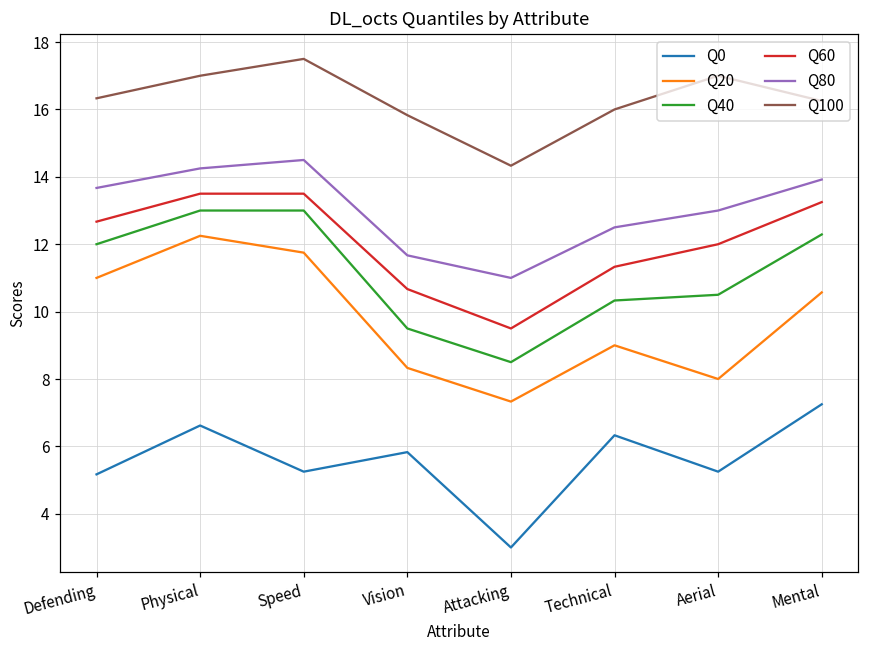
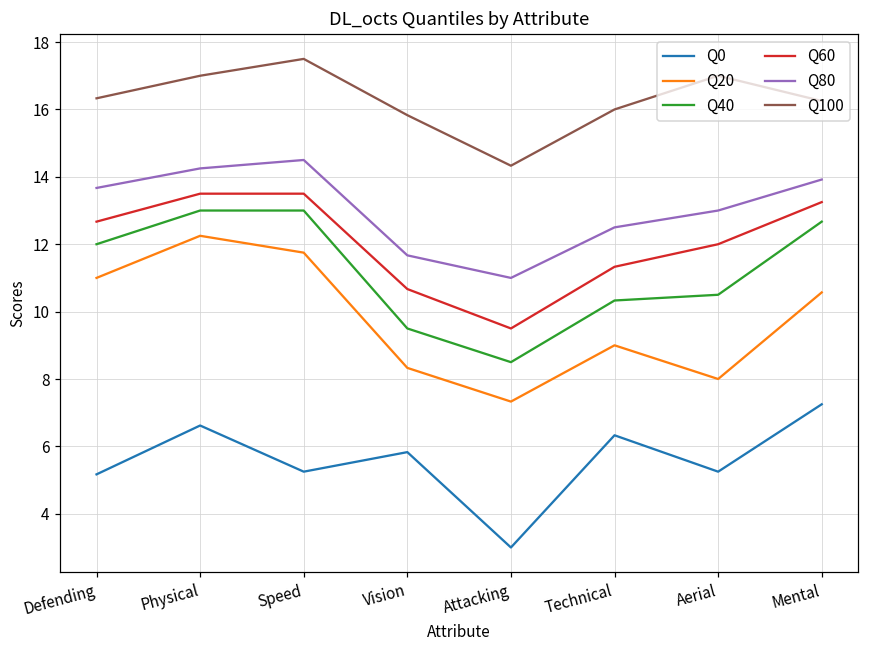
  {
    "Q0": {
      "Defending": 5.2,
      "Physical": 6.6,
      "Speed": 5.3,
      "Vision": 5.8,
      "Attacking": 3.0,
      "Technical": 6.3,
      "Aerial": 5.3,
      "Mental": 7.3
    },
    "Q20": {
      "Defending": 11.0,
      "Physical": 12.3,
      "Speed": 11.8,
      "Vision": 8.3,
      "Attacking": 7.3,
      "Technical": 9.0,
      "Aerial": 8.0,
      "Mental": 10.6
    },
    "Q40": {
      "Defending": 12.0,
      "Physical": 13.0,
      "Speed": 13.0,
      "Vision": 9.5,
      "Attacking": 8.5,
      "Technical": 10.3,
      "Aerial": 10.5,
-     "Mental": 12.3
+     "Mental": 12.7
    },
    "Q60": {
      "Defending": 12.7,
      "Physical": 13.5,
      "Speed": 13.5,
      "Vision": 10.7,
      "Attacking": 9.5,
      "Technical": 11.3,
      "Aerial": 12.0,
      "Mental": 13.3
    },
    "Q80": {
      "Defending": 13.7,
      "Physical": 14.3,
      "Speed": 14.5,
      "Vision": 11.7,
      "Attacking": 11.0,
      "Technical": 12.5,
      "Aerial": 13.0,
      "Mental": 13.9
    },
    "Q100": {
      "Defending": 16.3,
      "Physical": 17.0,
      "Speed": 17.5,
      "Vision": 15.8,
      "Attacking": 14.3,
      "Technical": 16.0
    }
  }
